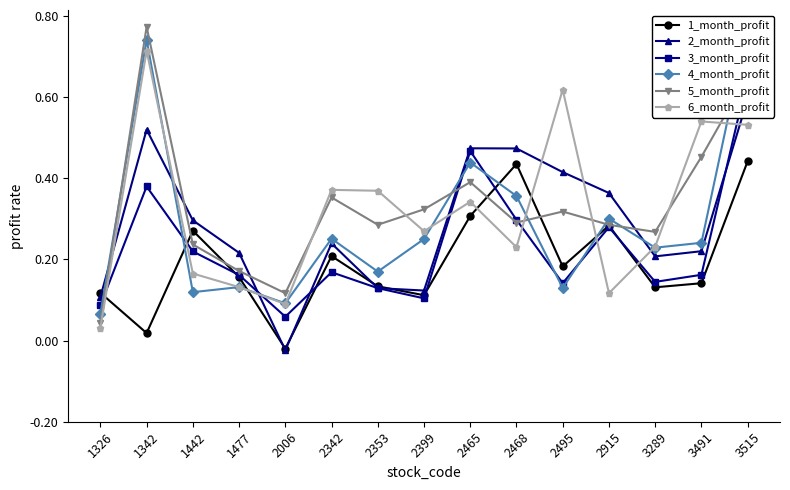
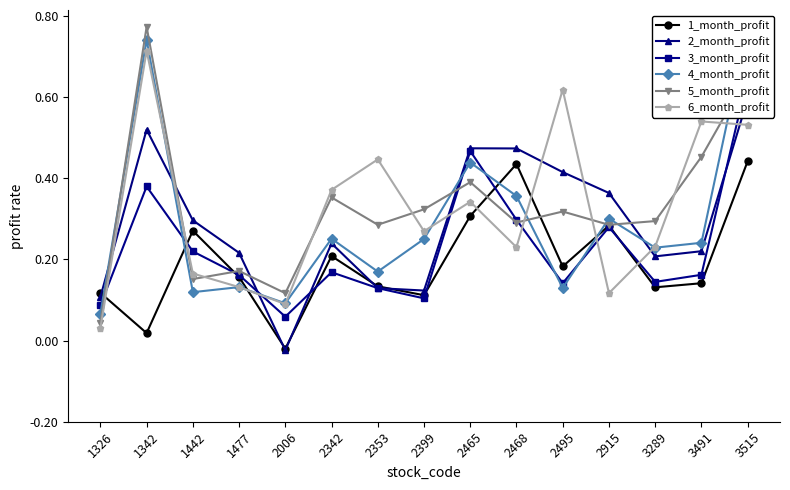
  {
    "1_month_profit": {
      "1326": 0.12,
      "1342": 0.02,
      "1442": 0.27,
      "2342": 0.21,
      "2399": 0.11,
      "2465": 0.31,
      "2468": 0.43,
      "2495": 0.18,
      "3289": 0.13,
      "3491": 0.14,
      "3515": 0.44
    },
    "4_month_profit": {
      "1326": 0.07,
      "1342": 0.74,
      "1442": 0.12,
      "2342": 0.25,
      "2353": 0.17,
      "2399": 0.25,
      "2465": 0.44,
      "2468": 0.36,
      "2495": 0.13,
      "2915": 0.30,
      "3491": 0.24
    },
    "5_month_profit": {
      "1326": 0.04,
      "1342": 0.77,
-     "1442": 0.24,
+     "1442": 0.15,
      "1477": 0.17,
      "2006": 0.12,
      "2342": 0.35,
      "2353": 0.29,
      "2399": 0.32,
      "2465": 0.39,
      "2468": 0.29,
      "2495": 0.32,
-     "3289": 0.27,
+     "3289": 0.29,
      "3491": 0.45
    },
    "6_month_profit": {
      "1326": 0.03,
      "1342": 0.71,
      "1442": 0.16,
      "2342": 0.37,
-     "2353": 0.37,
+     "2353": 0.45,
      "2399": 0.27,
      "2465": 0.34,
      "2468": 0.23,
      "2495": 0.62,
      "2915": 0.12,
      "3491": 0.54,
      "3515": 0.53
    }
  }
